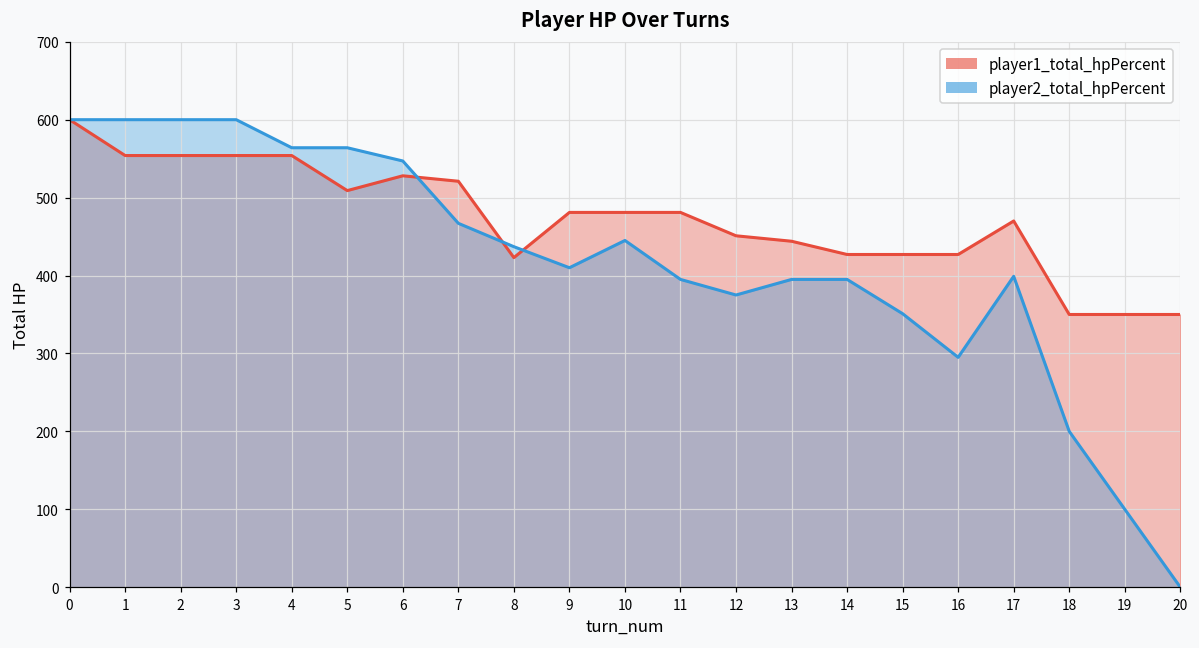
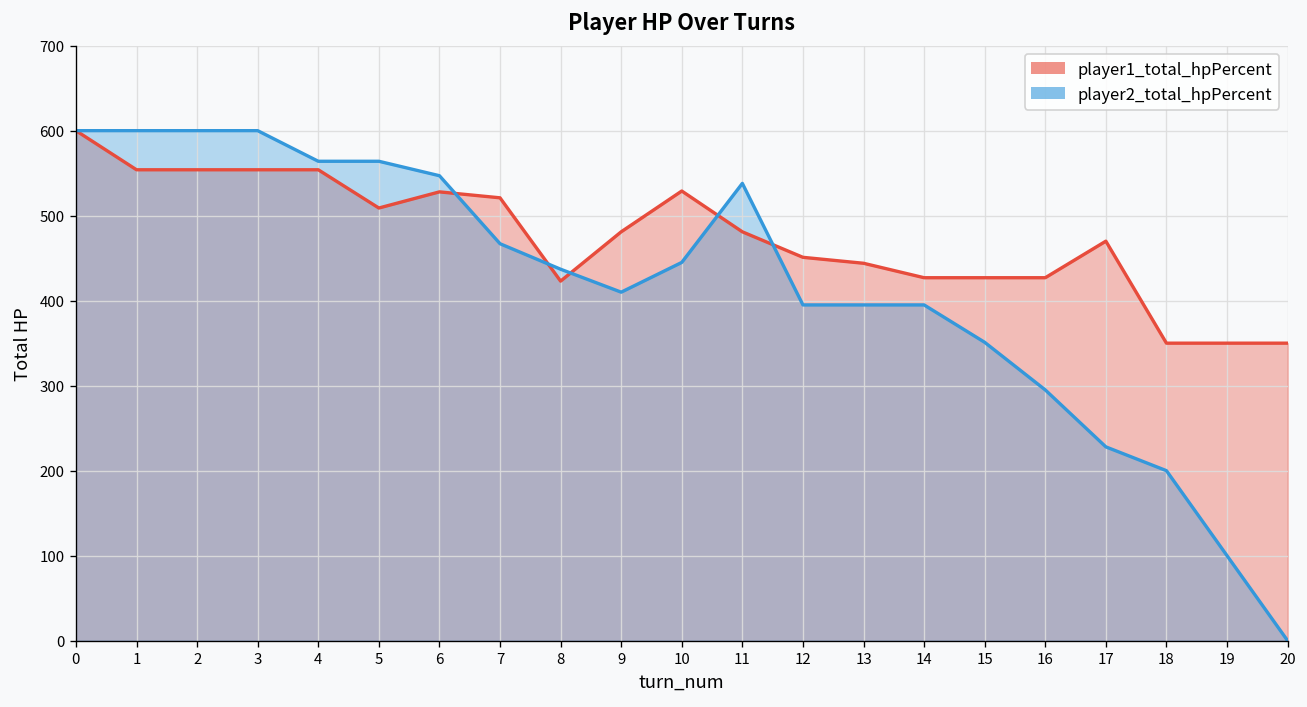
  {
    "player1_total_hpPercent": {
      "1": 550,
      "2": 550,
      "3": 550,
      "4": 550,
      "5": 510,
      "6": 530,
      "7": 520,
      "8": 420,
      "9": 480,
-     "10": 480,
+     "10": 530,
      "11": 480,
      "12": 450,
      "13": 440,
      "14": 430,
      "15": 430,
      "16": 430,
      "17": 470,
      "18": 350,
      "19": 350,
      "20": 350
    },
    "player2_total_hpPercent": {
      "1": 600,
      "2": 600,
      "3": 600,
      "4": 560,
      "5": 560,
      "6": 550,
      "7": 470,
      "8": 440,
      "9": 410,
      "10": 450,
-     "11": 400,
-     "12": 380,
+     "11": 540,
+     "12": 400,
      "13": 400,
      "14": 400,
      "15": 350,
      "16": 300,
-     "17": 400,
+     "17": 230,
      "18": 200,
      "19": 100,
      "20": 0
    }
  }
